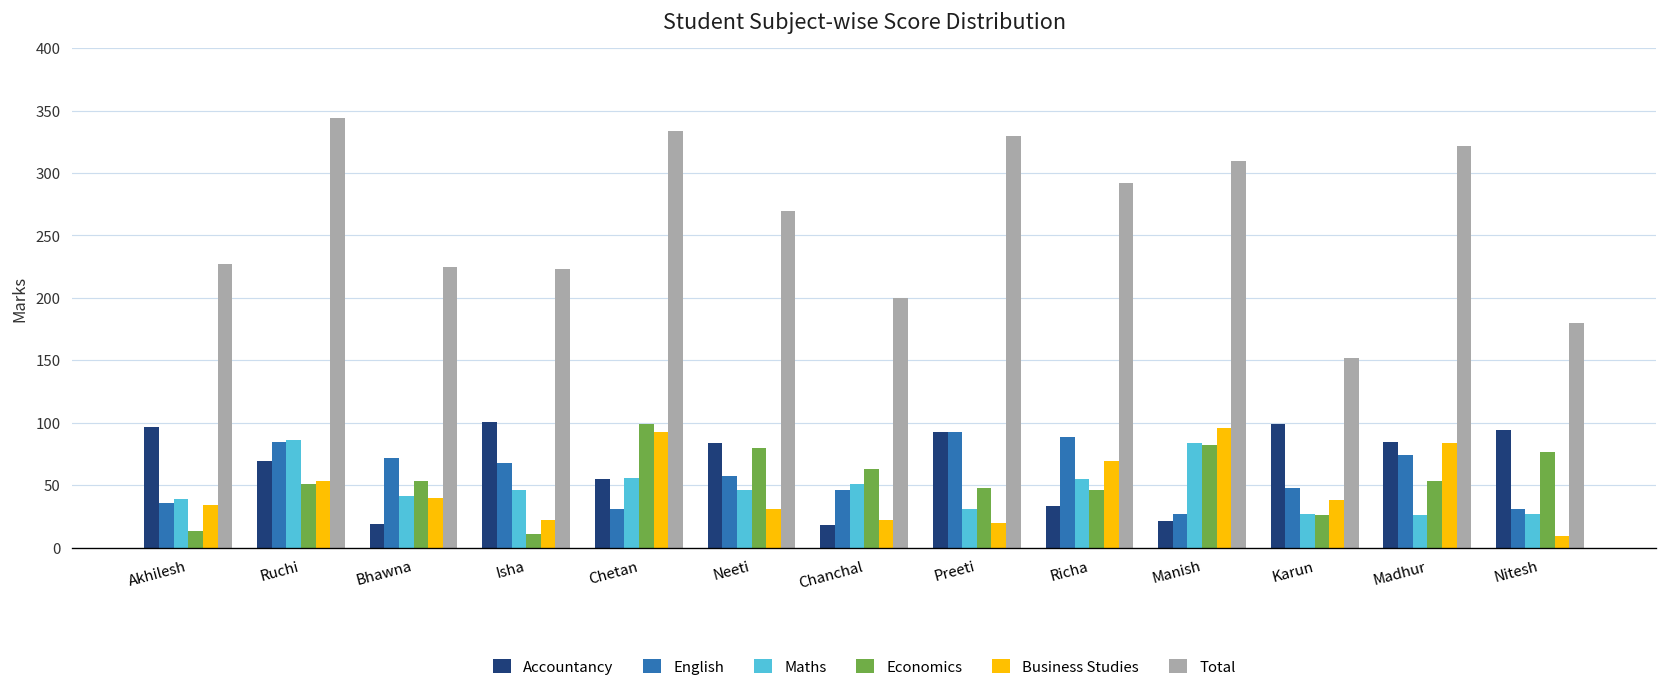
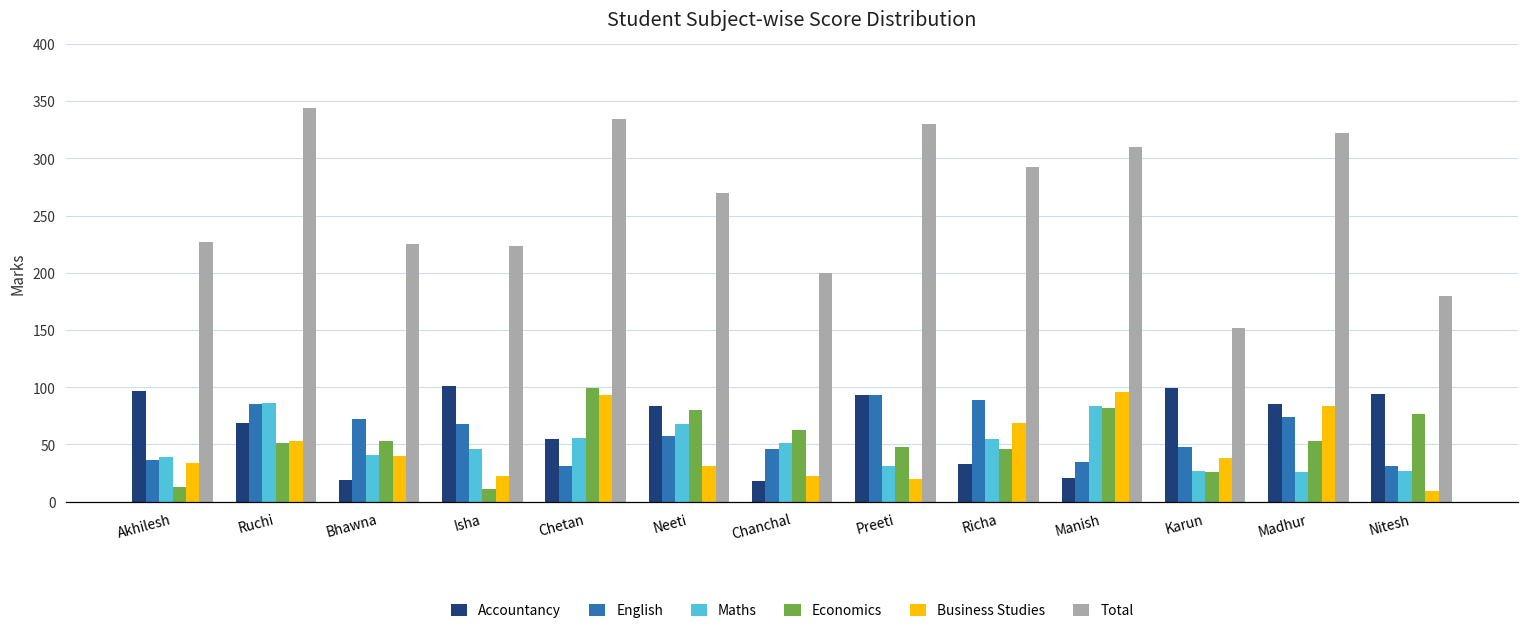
  {
    "Accountancy": {
      "Akhilesh": 97,
      "Ruchi": 69,
      "Bhawna": 19,
      "Isha": 101,
      "Chetan": 55,
      "Neeti": 84,
      "Chanchal": 18,
      "Preeti": 93,
      "Richa": 33,
      "Manish": 21,
      "Karun": 99,
      "Madhur": 85,
      "Nitesh": 94
    },
    "English": {
      "Akhilesh": 36,
      "Ruchi": 85,
      "Bhawna": 72,
      "Isha": 68,
      "Chetan": 31,
      "Neeti": 57,
      "Chanchal": 46,
      "Preeti": 93,
      "Richa": 89,
-     "Manish": 27,
+     "Manish": 35,
      "Karun": 48,
      "Madhur": 74,
      "Nitesh": 31
    },
    "Maths": {
      "Akhilesh": 39,
      "Ruchi": 86,
      "Bhawna": 41,
      "Isha": 46,
      "Chetan": 56,
-     "Neeti": 46,
+     "Neeti": 68,
      "Chanchal": 51,
      "Preeti": 31,
      "Richa": 55,
      "Manish": 84,
      "Karun": 27,
      "Madhur": 26,
      "Nitesh": 27
    },
    "Economics": {
      "Akhilesh": 13,
      "Ruchi": 51,
      "Bhawna": 53,
      "Isha": 11,
      "Chetan": 99,
      "Neeti": 80,
      "Chanchal": 63,
      "Preeti": 48,
      "Richa": 46,
      "Manish": 82,
      "Karun": 26,
      "Madhur": 53,
      "Nitesh": 77
    },
    "Business Studies": {
      "Akhilesh": 34,
      "Ruchi": 53,
      "Bhawna": 40,
      "Isha": 22,
      "Chetan": 93,
      "Neeti": 31,
      "Chanchal": 22,
      "Preeti": 20,
      "Richa": 69,
      "Manish": 96,
      "Karun": 38,
      "Madhur": 84,
      "Nitesh": 9
    },
    "Total": {
      "Akhilesh": 227,
      "Ruchi": 344,
      "Bhawna": 225,
      "Isha": 223,
      "Chetan": 334,
      "Neeti": 270,
      "Chanchal": 200,
      "Preeti": 330,
      "Richa": 292,
      "Manish": 310,
      "Karun": 152,
      "Madhur": 322,
      "Nitesh": 180
    }
  }
